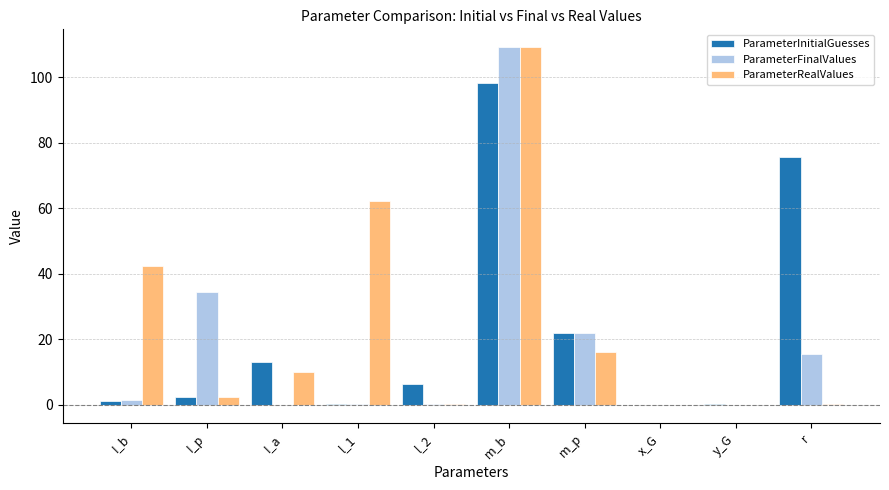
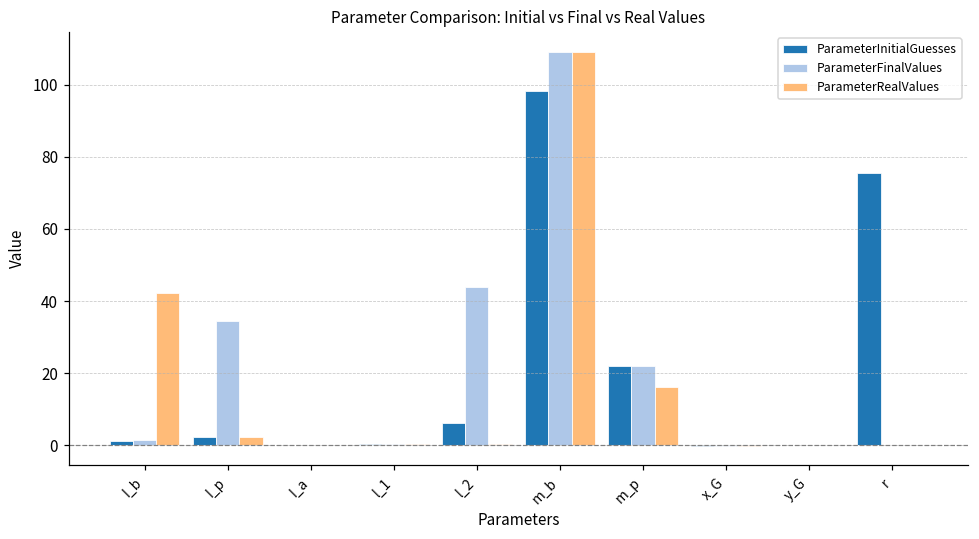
  {
    "ParameterInitialGuesses": {
      "I_b": 1,
      "I_p": 2,
-     "I_a": 13,
+     "I_a": 0,
      "l_2": 6,
      "m_b": 98,
      "m_p": 22,
      "r": 76
    },
    "ParameterFinalValues": {
      "I_b": 1,
      "I_p": 34,
-     "l_2": 0,
+     "l_2": 44,
      "m_b": 109,
      "m_p": 22,
-     "r": 16
+     "r": 0
    },
    "ParameterRealValues": {
      "I_b": 42,
      "I_p": 2,
-     "I_a": 10,
-     "l_1": 62,
+     "I_a": 0,
+     "l_1": 0,
      "m_b": 109,
      "m_p": 16,
      "y_G": 0
    }
  }
